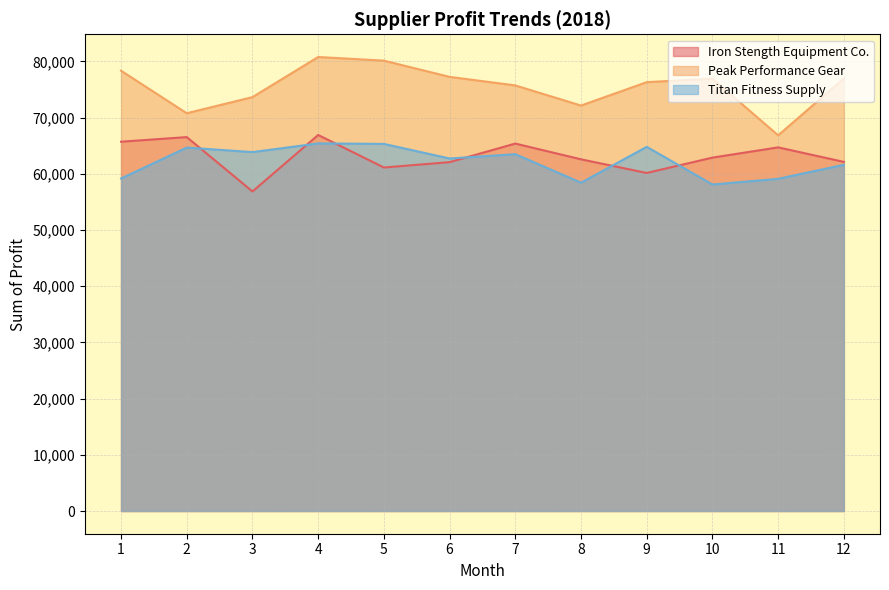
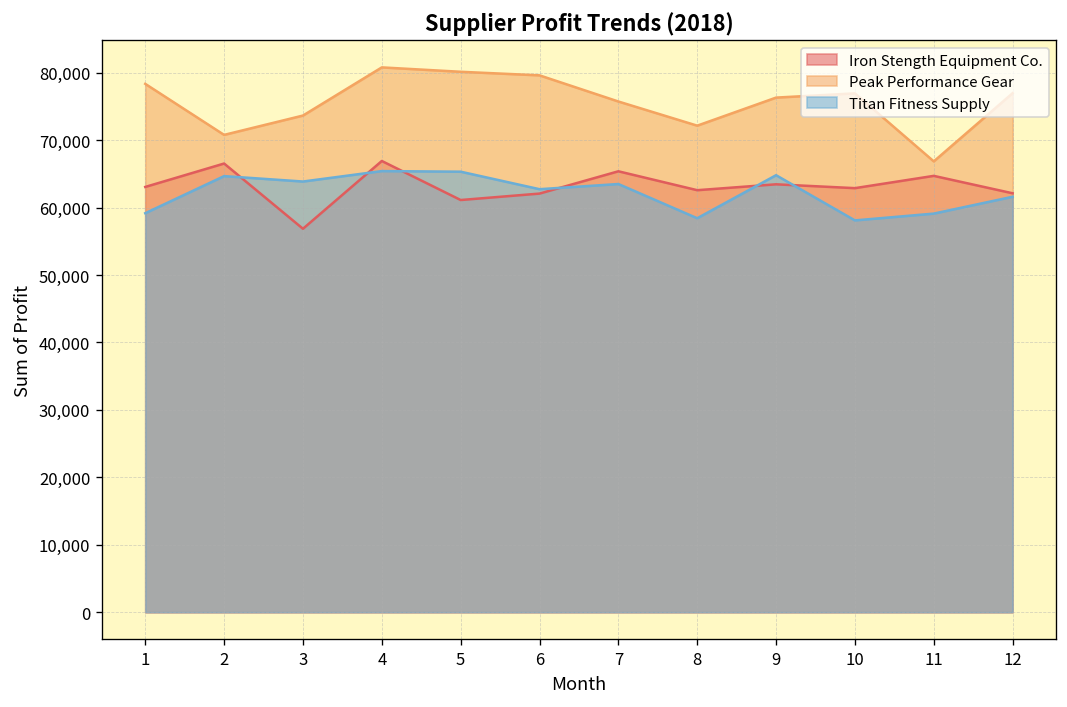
  {
    "Iron Stength Equipment Co.": {
-     "1": "66,000",
+     "1": "63,000",
      "2": "67,000",
      "3": "57,000",
      "4": "67,000",
      "5": "61,000",
      "6": "62,000",
      "7": "65,000",
      "8": "63,000",
-     "9": "60,000",
+     "9": "63,000",
      "10": "63,000",
      "11": "65,000",
      "12": "62,000"
    },
    "Peak Performance Gear": {
      "1": "78,000",
      "2": "71,000",
      "3": "74,000",
      "4": "81,000",
      "5": "80,000",
-     "6": "77,000",
+     "6": "80,000",
      "7": "76,000",
      "8": "72,000",
      "9": "76,000",
      "11": "67,000"
    },
    "Titan Fitness Supply": {
      "1": "59,000",
      "2": "65,000",
      "3": "64,000",
      "4": "65,000",
      "5": "65,000",
      "6": "63,000",
      "7": "63,000",
      "8": "58,000",
      "9": "65,000",
      "10": "58,000",
      "11": "59,000",
      "12": "62,000"
    }
  }
